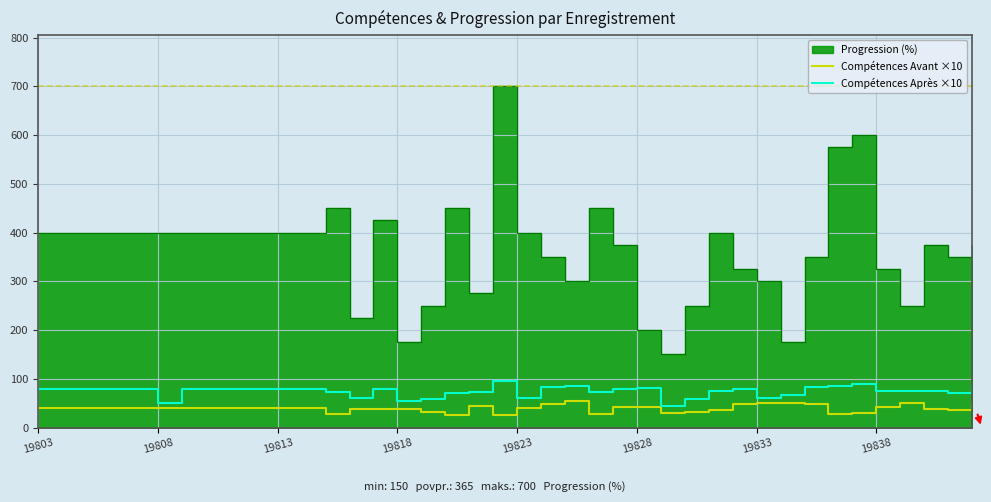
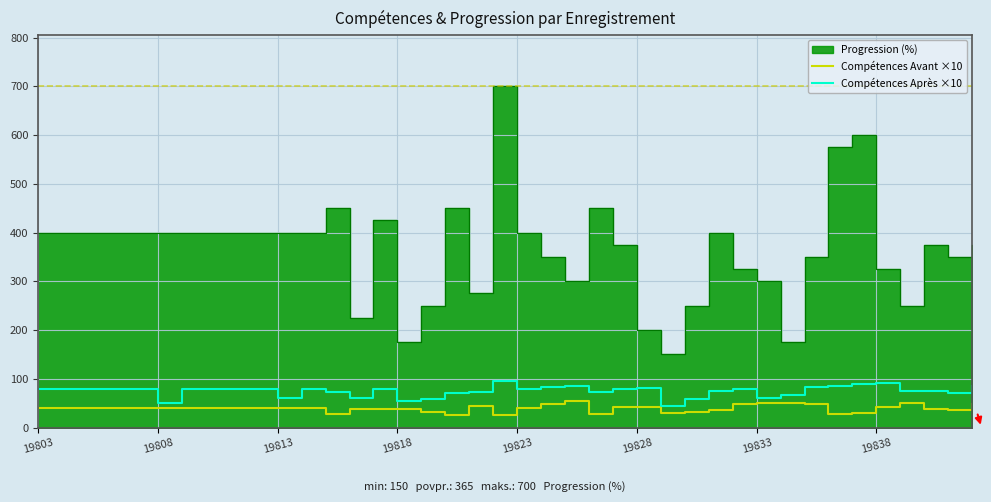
  {
    "Compétences Avant ×10": {
      "19803": 40,
      "19808": 40,
      "19813": 40,
      "19818": 40,
      "19823": 40,
      "19828": 40,
      "19833": 50,
      "19838": 40
    },
    "Compétences Après ×10": {
      "19803": 80,
      "19808": 50,
-     "19813": 80,
+     "19813": 60,
      "19818": 60,
-     "19823": 60,
+     "19823": 80,
      "19828": 80,
      "19833": 60,
-     "19838": 80
+     "19838": 90
    }
  }
